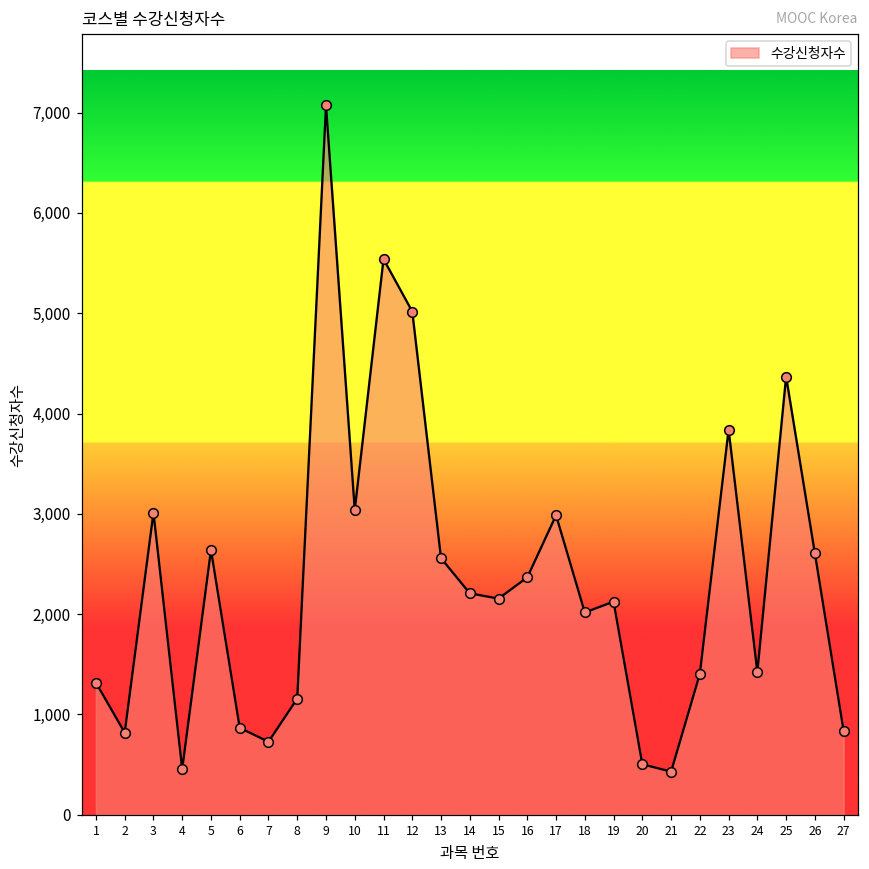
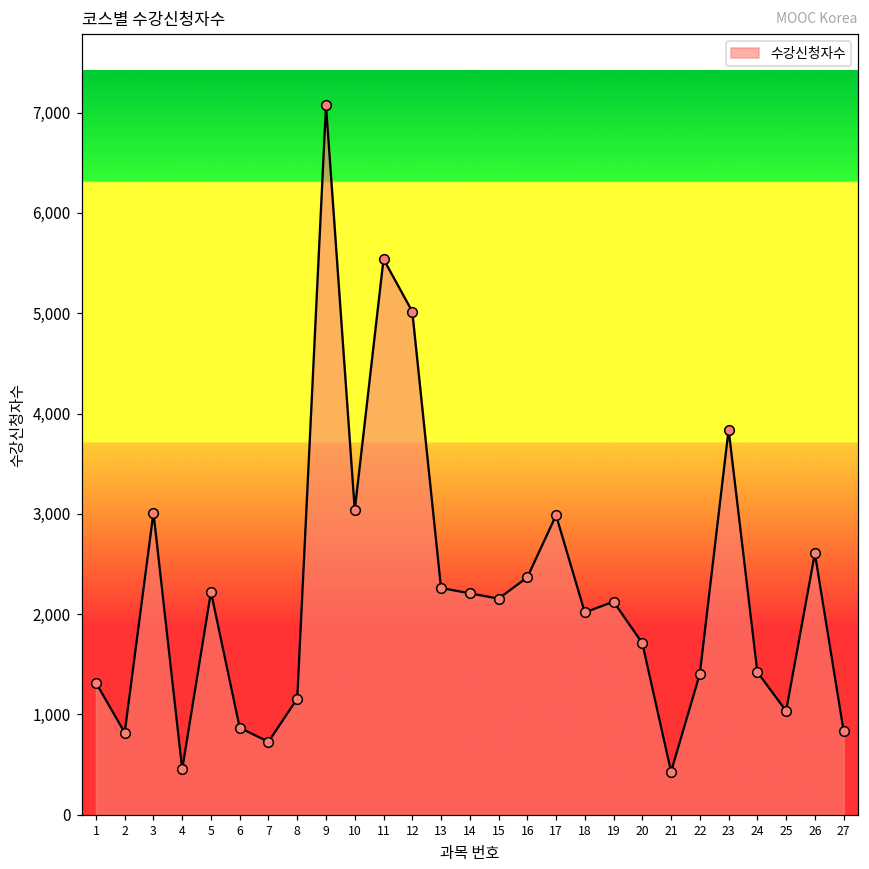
  {
    "1": "1,300",
    "2": "800",
    "3": "3,000",
    "4": "500",
-   "5": "2,600",
+   "5": "2,200",
    "6": "900",
    "7": "700",
    "8": "1,200",
    "9": "7,100",
    "10": "3,000",
    "11": "5,500",
    "12": "5,000",
-   "13": "2,600",
+   "13": "2,300",
    "14": "2,200",
    "15": "2,200",
    "16": "2,400",
    "17": "3,000",
    "18": "2,000",
    "19": "2,100",
-   "20": "500",
+   "20": "1,700",
    "21": "400",
    "22": "1,400",
    "23": "3,800",
    "24": "1,400",
-   "25": "4,400",
+   "25": "1,000",
    "26": "2,600",
    "27": "800"
  }
